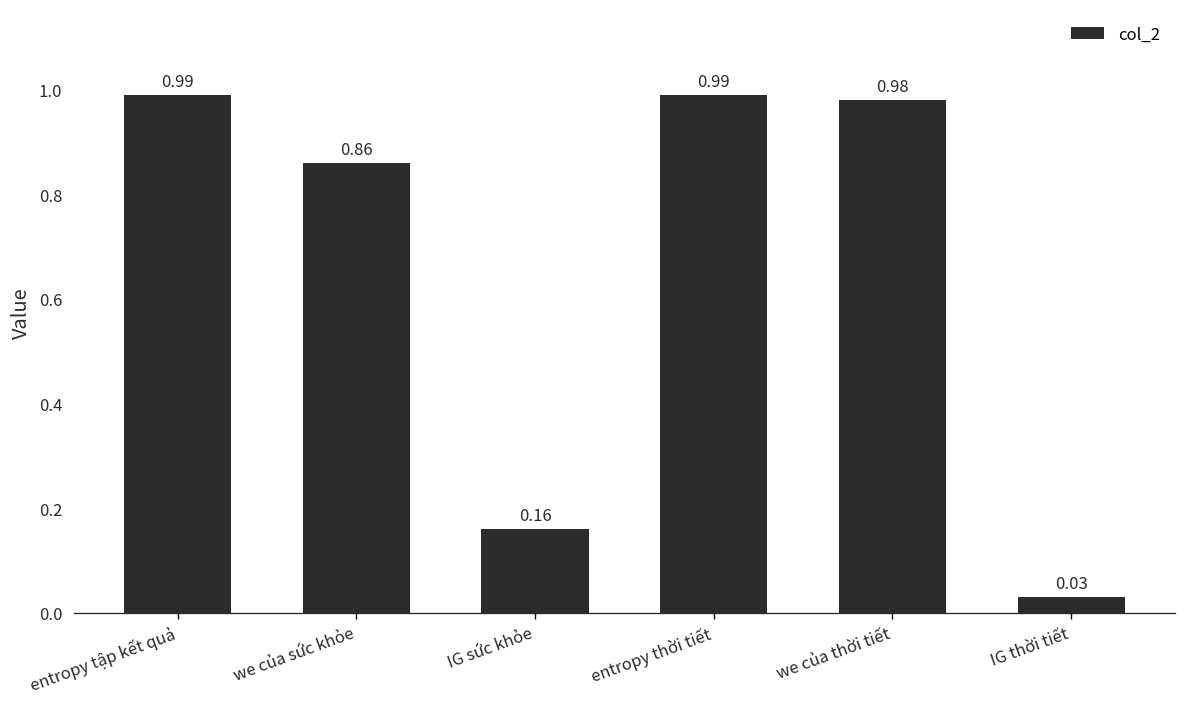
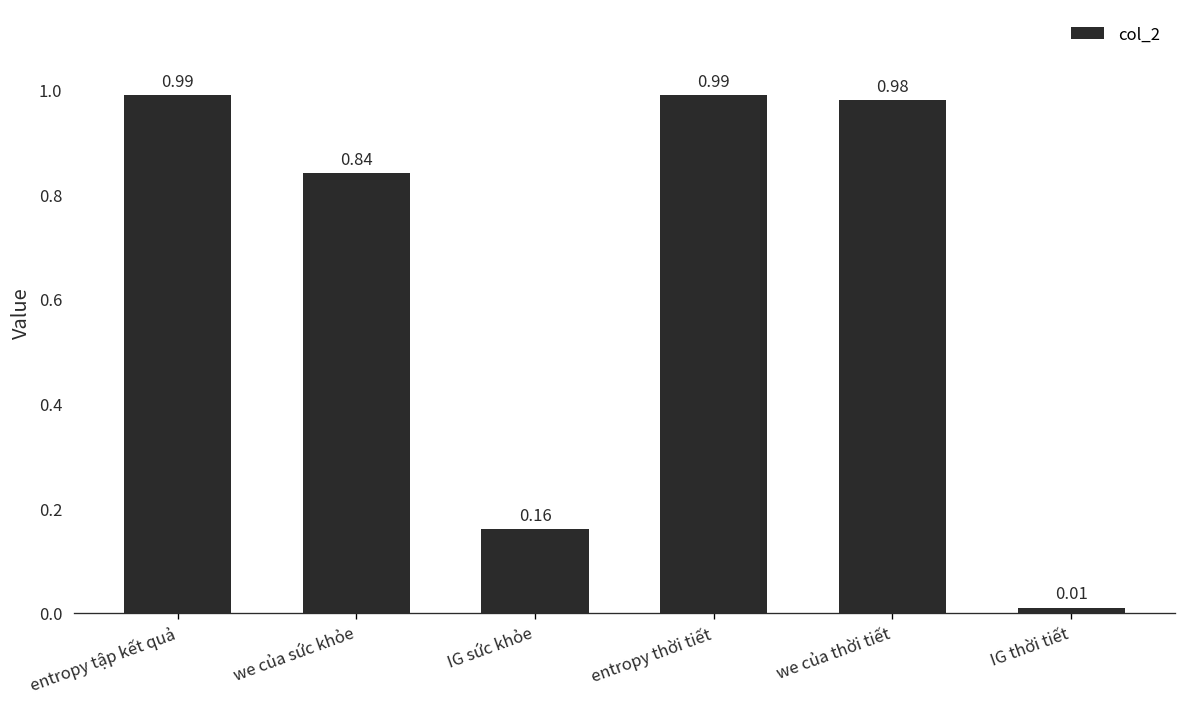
  {
    "entropy tập kết quả": 0.99,
-   "we của sức khỏe": 0.86,
+   "we của sức khỏe": 0.84,
    "IG sức khỏe": 0.16,
    "entropy thời tiết": 0.99,
    "we của thời tiết": 0.98,
-   "IG thời tiết": 0.03
+   "IG thời tiết": 0.01
  }
